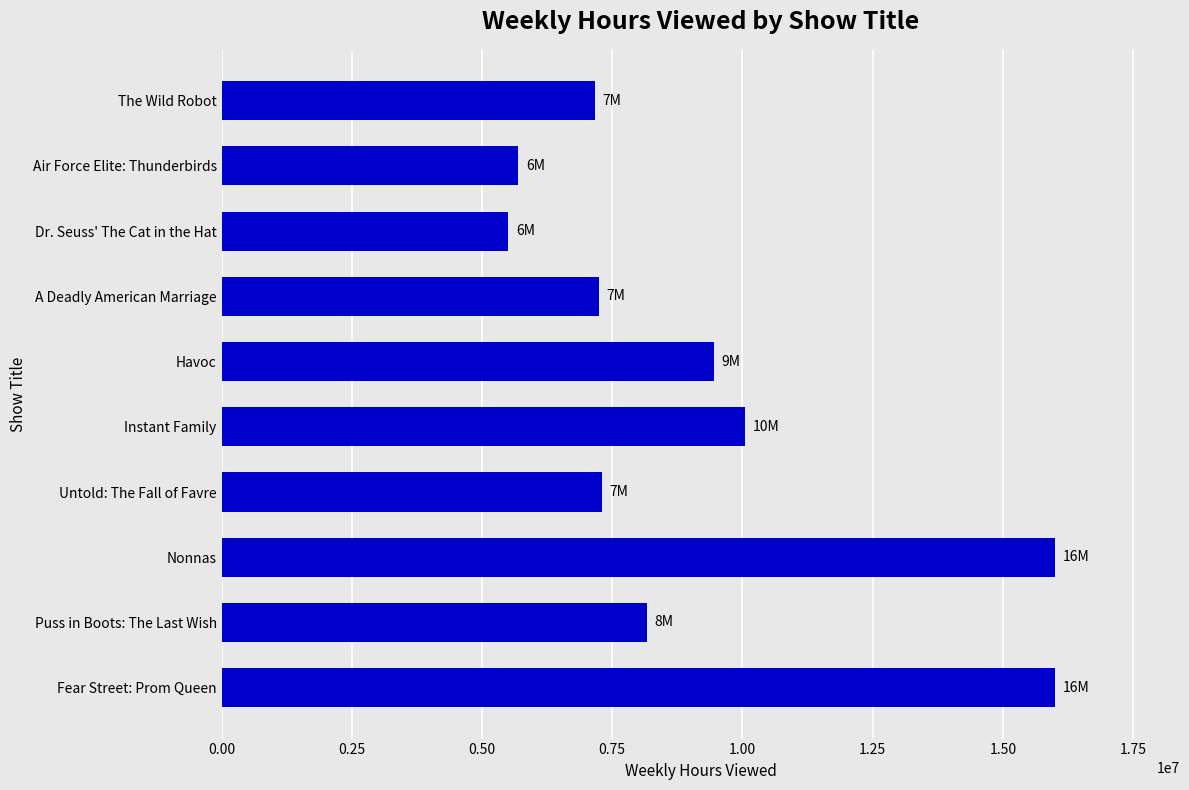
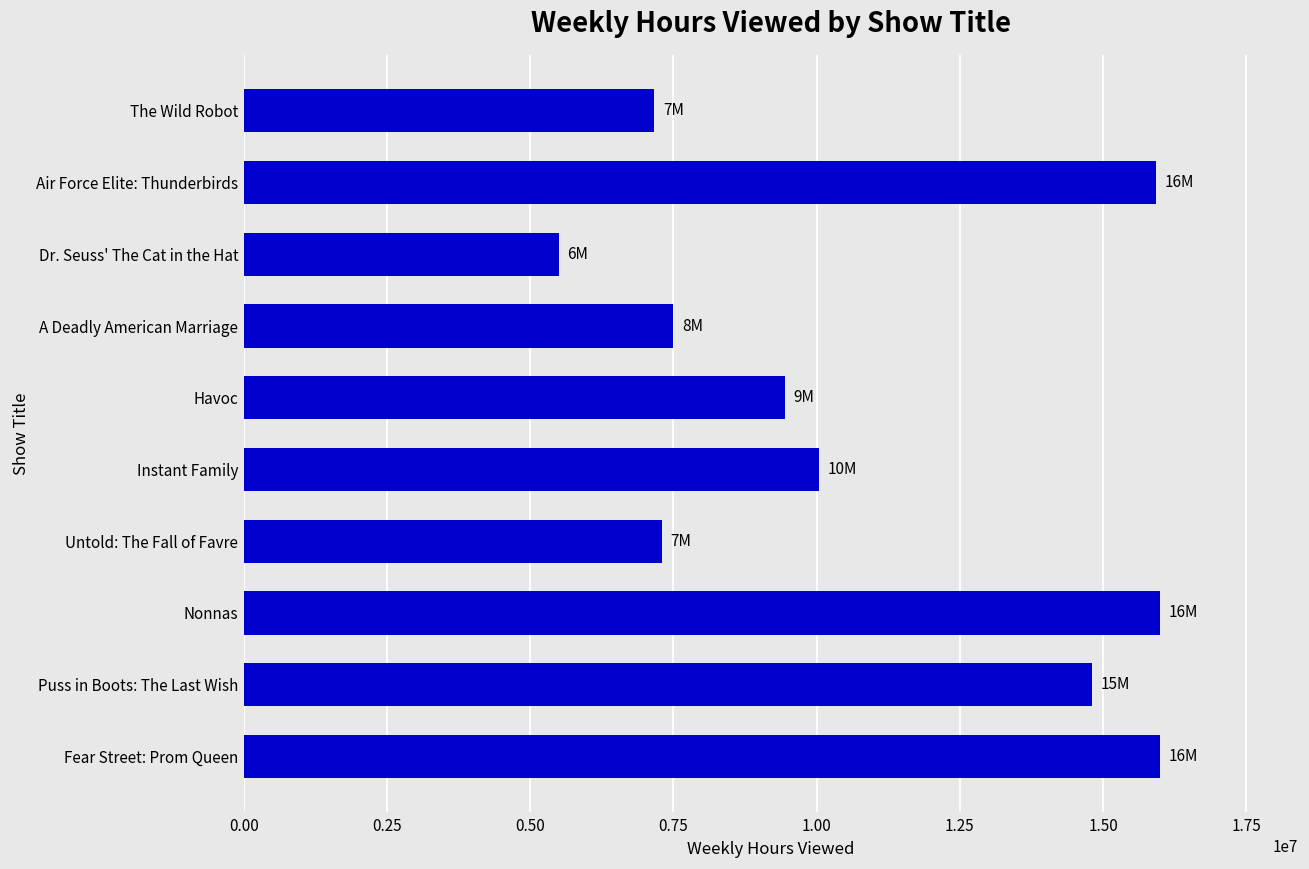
  {
    "The Wild Robot": "7M",
-   "Air Force Elite: Thunderbirds": "6M",
+   "Air Force Elite: Thunderbirds": "16M",
    "Dr. Seuss' The Cat in the Hat": "6M",
-   "A Deadly American Marriage": "7M",
+   "A Deadly American Marriage": "8M",
    "Havoc": "9M",
    "Instant Family": "10M",
    "Untold: The Fall of Favre": "7M",
    "Nonnas": "16M",
-   "Puss in Boots: The Last Wish": "8M",
+   "Puss in Boots: The Last Wish": "15M",
    "Fear Street: Prom Queen": "16M"
  }
